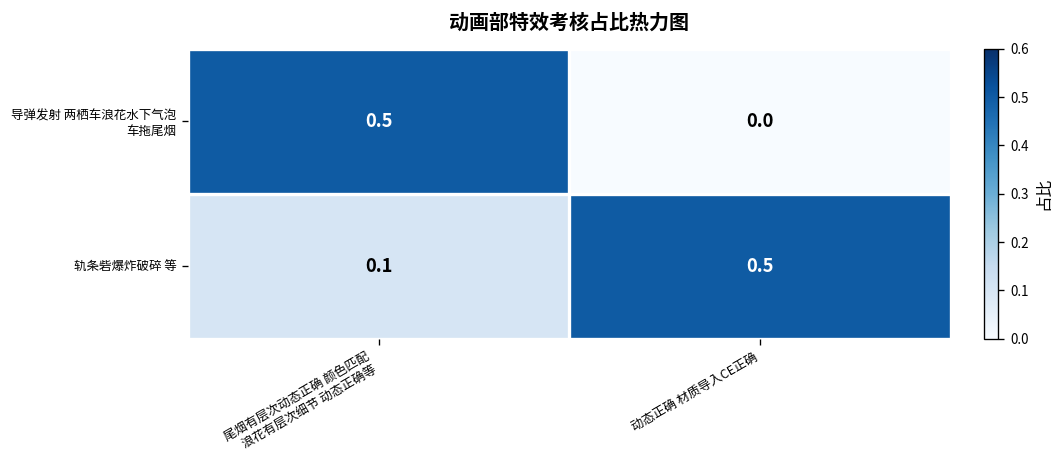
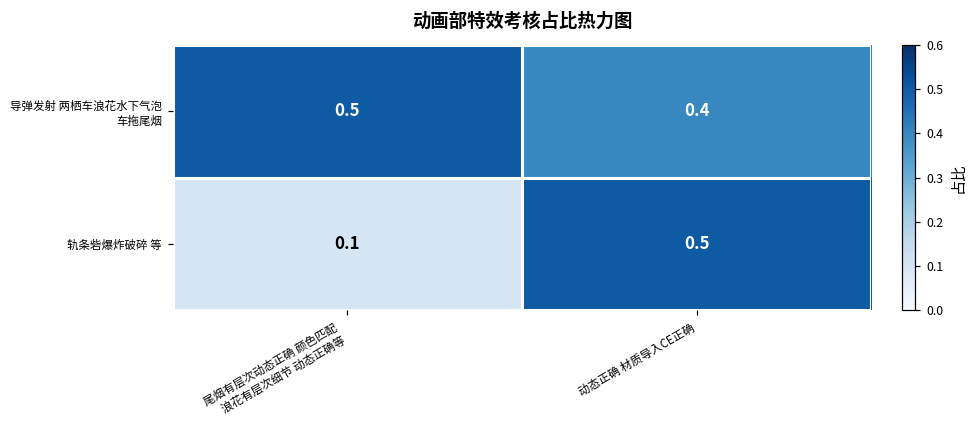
  {
    "导弹发射 两栖车浪花水下气泡 车拖尾烟": {
      "尾烟有层次动态正确 颜色匹配 浪花有层次细节 动态正确等": 0.5,
-     "动态正确 材质导入CE正确": 0.0
+     "动态正确 材质导入CE正确": 0.4
    },
    "轨条砦爆炸破碎 等": {
      "尾烟有层次动态正确 颜色匹配 浪花有层次细节 动态正确等": 0.1,
      "动态正确 材质导入CE正确": 0.5
    }
  }
